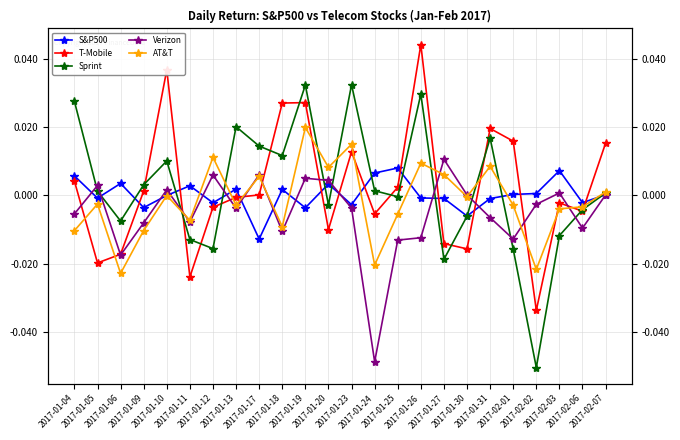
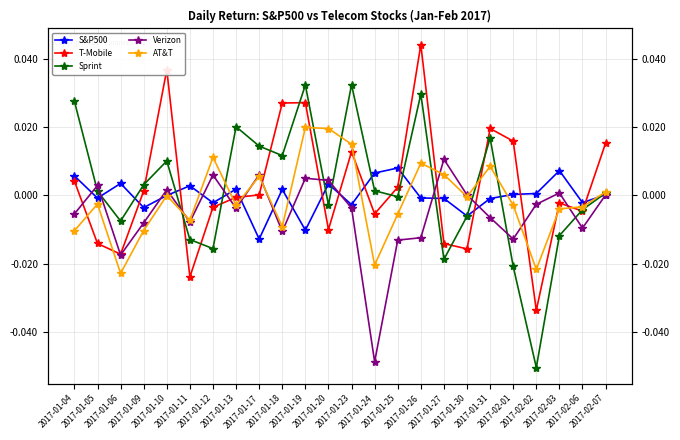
  {
    "S&P500": {
      "2017-01-04": 0.006,
      "2017-01-05": -0.001,
      "2017-01-06": 0.004,
      "2017-01-09": -0.004,
      "2017-01-11": 0.003,
      "2017-01-12": -0.002,
      "2017-01-13": 0.002,
      "2017-01-17": -0.013,
      "2017-01-18": 0.002,
-     "2017-01-19": -0.004,
+     "2017-01-19": -0.010,
      "2017-01-20": 0.003,
      "2017-01-23": -0.003,
      "2017-01-24": 0.007,
      "2017-01-25": 0.008,
      "2017-01-26": -0.001,
      "2017-01-27": -0.001,
      "2017-01-31": -0.001,
      "2017-02-01": 0.000,
      "2017-02-02": 0.001,
      "2017-02-03": 0.007,
      "2017-02-06": -0.002
    },
    "T-Mobile": {
      "2017-01-04": 0.004,
-     "2017-01-05": -0.020,
+     "2017-01-05": -0.014,
      "2017-01-09": 0.001,
      "2017-01-11": -0.024,
      "2017-01-12": -0.003,
      "2017-01-13": -0.001,
      "2017-01-17": 0.000,
      "2017-01-18": 0.027,
      "2017-01-19": 0.027,
      "2017-01-20": -0.010,
      "2017-01-23": 0.013,
      "2017-01-24": -0.005,
      "2017-01-25": 0.002,
      "2017-01-26": 0.044,
      "2017-01-27": -0.014,
      "2017-01-30": -0.016,
      "2017-01-31": 0.020,
      "2017-02-01": 0.016,
      "2017-02-02": -0.034,
      "2017-02-03": -0.002,
      "2017-02-07": 0.015
    },
    "Sprint": {
      "2017-01-04": 0.028,
      "2017-01-05": 0.001,
      "2017-01-06": -0.007,
      "2017-01-09": 0.003,
      "2017-01-10": 0.010,
      "2017-01-11": -0.013,
      "2017-01-12": -0.016,
      "2017-01-13": 0.020,
      "2017-01-17": 0.014,
      "2017-01-18": 0.012,
      "2017-01-19": 0.032,
      "2017-01-20": -0.003,
      "2017-01-23": 0.032,
      "2017-01-24": 0.001,
      "2017-01-25": 0.000,
      "2017-01-26": 0.030,
      "2017-01-27": -0.019,
      "2017-01-31": 0.017,
-     "2017-02-01": -0.016,
+     "2017-02-01": -0.021,
      "2017-02-02": -0.050,
      "2017-02-03": -0.012
    },
    "Verizon": {
      "2017-01-04": -0.005,
      "2017-01-05": 0.003,
      "2017-01-09": -0.008,
      "2017-01-10": 0.002,
      "2017-01-12": 0.006,
      "2017-01-13": -0.004,
      "2017-01-18": -0.011,
      "2017-01-19": 0.005,
      "2017-01-20": 0.004,
      "2017-01-23": -0.004,
      "2017-01-24": -0.049,
      "2017-01-25": -0.013,
      "2017-01-26": -0.012,
      "2017-01-27": 0.011,
      "2017-01-31": -0.006,
      "2017-02-01": -0.013,
      "2017-02-02": -0.003,
      "2017-02-03": 0.001,
      "2017-02-06": -0.010
    },
    "AT&T": {
      "2017-01-04": -0.010,
      "2017-01-05": -0.003,
      "2017-01-06": -0.023,
      "2017-01-09": -0.010,
      "2017-01-12": 0.011,
      "2017-01-13": -0.003,
      "2017-01-18": -0.009,
      "2017-01-19": 0.020,
-     "2017-01-20": 0.008,
+     "2017-01-20": 0.020,
      "2017-01-23": 0.015,
      "2017-01-24": -0.020,
      "2017-01-25": -0.005,
      "2017-01-26": 0.009,
      "2017-01-27": 0.006,
      "2017-01-31": 0.009,
      "2017-02-01": -0.003,
      "2017-02-02": -0.022,
      "2017-02-03": -0.004,
      "2017-02-06": -0.003
    }
  }
